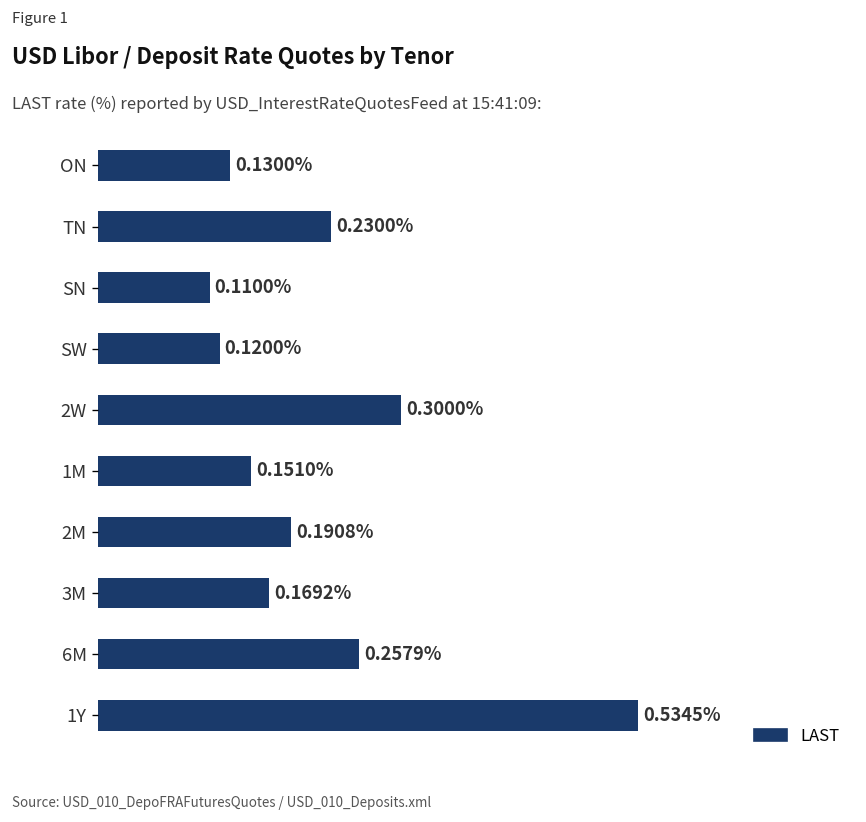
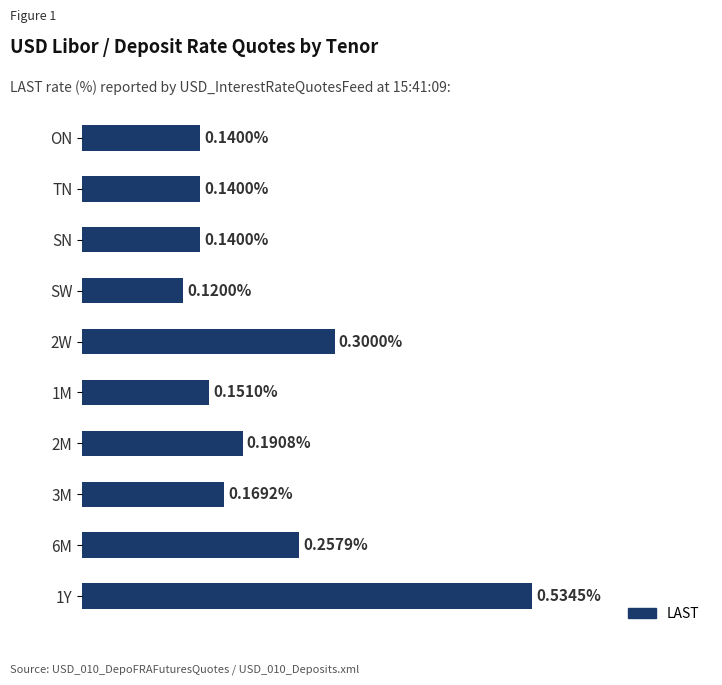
  {
-   "ON": "0.1300%",
-   "TN": "0.2300%",
-   "SN": "0.1100%",
+   "ON": "0.1400%",
+   "TN": "0.1400%",
+   "SN": "0.1400%",
    "SW": "0.1200%",
    "2W": "0.3000%",
    "1M": "0.1510%",
    "2M": "0.1908%",
    "3M": "0.1692%",
    "6M": "0.2579%",
    "1Y": "0.5345%"
  }
